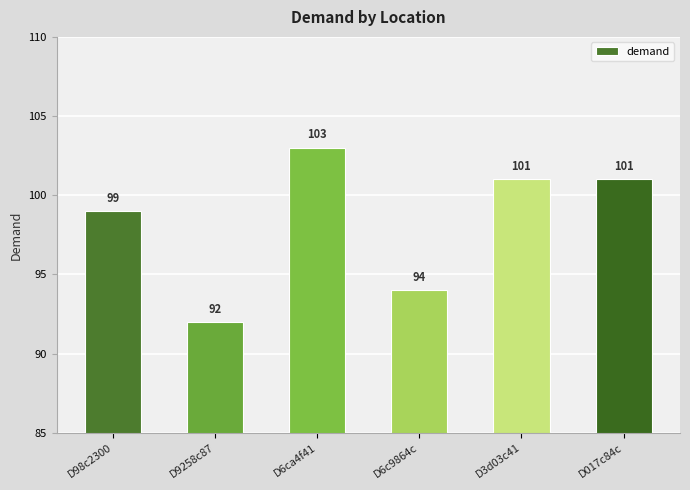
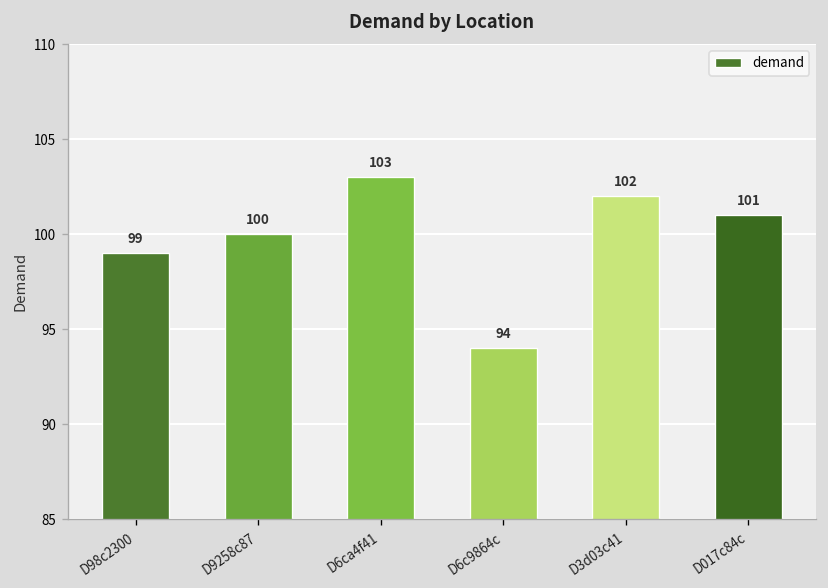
  {
    "D98c2300": 99,
-   "D9258c87": 92,
+   "D9258c87": 100,
    "D6ca4f41": 103,
    "D6c9864c": 94,
-   "D3d03c41": 101,
+   "D3d03c41": 102,
    "D017c84c": 101
  }
